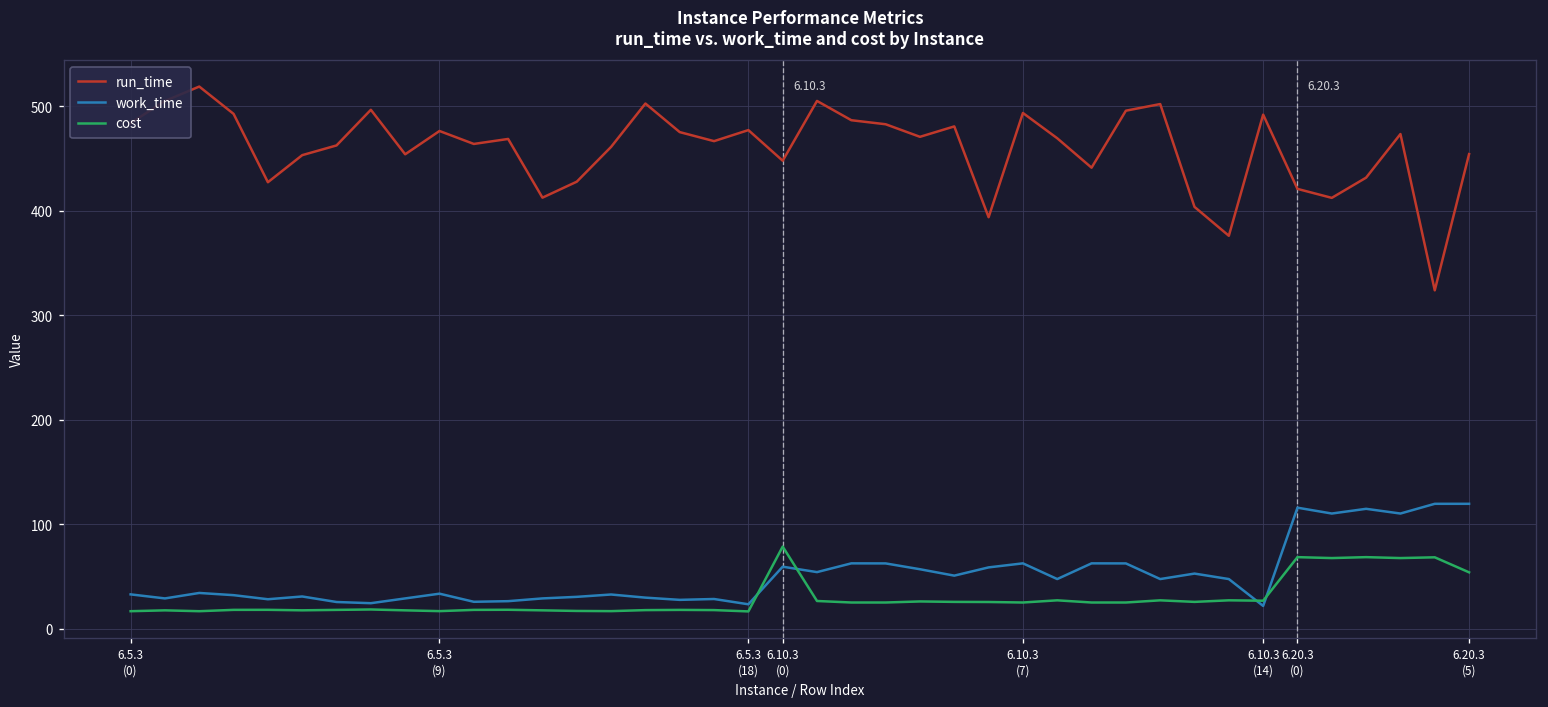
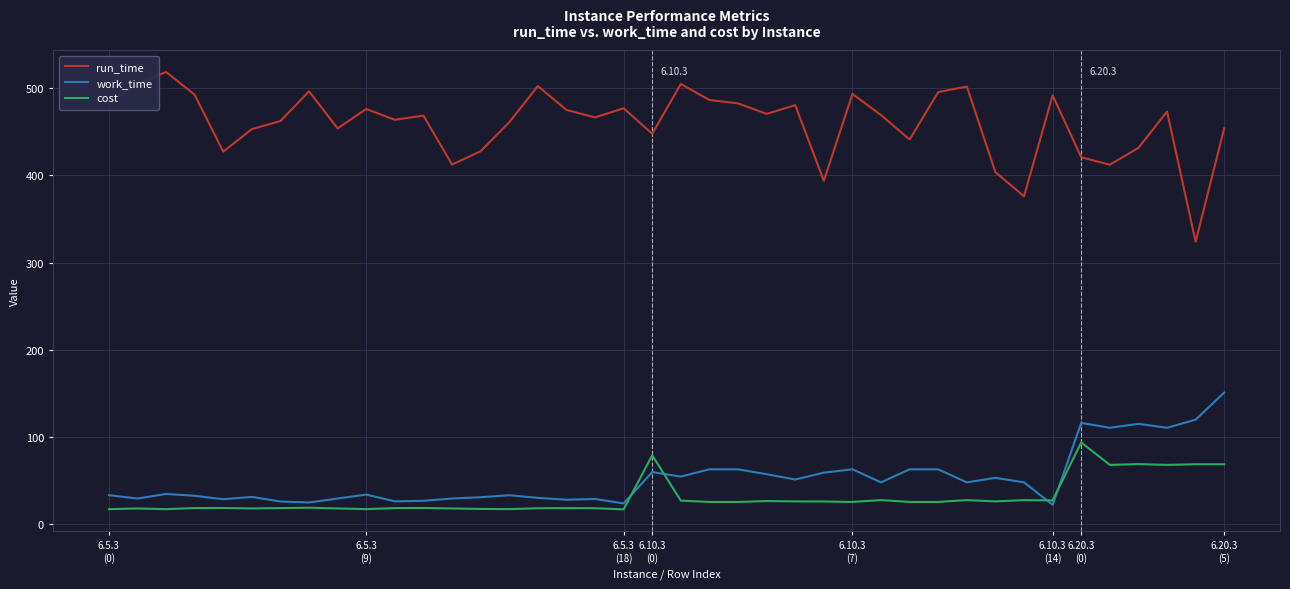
  {
    "run_time": {
      "6.5.3 (9)": 480,
      "6.5.3 (18)": 480,
      "6.10.3 (0)": 450,
      "6.10.3 (7)": 490,
      "6.10.3 (14)": 490,
      "6.20.3 (0)": 420,
      "6.20.3 (5)": 450
    },
    "work_time": {
      "6.5.3 (0)": 30,
      "6.5.3 (9)": 30,
      "6.5.3 (18)": 20,
      "6.10.3 (0)": 60,
      "6.10.3 (7)": 60,
      "6.10.3 (14)": 20,
      "6.20.3 (0)": 120,
-     "6.20.3 (5)": 120
+     "6.20.3 (5)": 150
    },
    "cost": {
      "6.5.3 (0)": 20,
      "6.5.3 (9)": 20,
      "6.5.3 (18)": 20,
      "6.10.3 (0)": 80,
      "6.10.3 (7)": 30,
      "6.10.3 (14)": 30,
-     "6.20.3 (0)": 70,
-     "6.20.3 (5)": 50
+     "6.20.3 (0)": 90,
+     "6.20.3 (5)": 70
    }
  }
